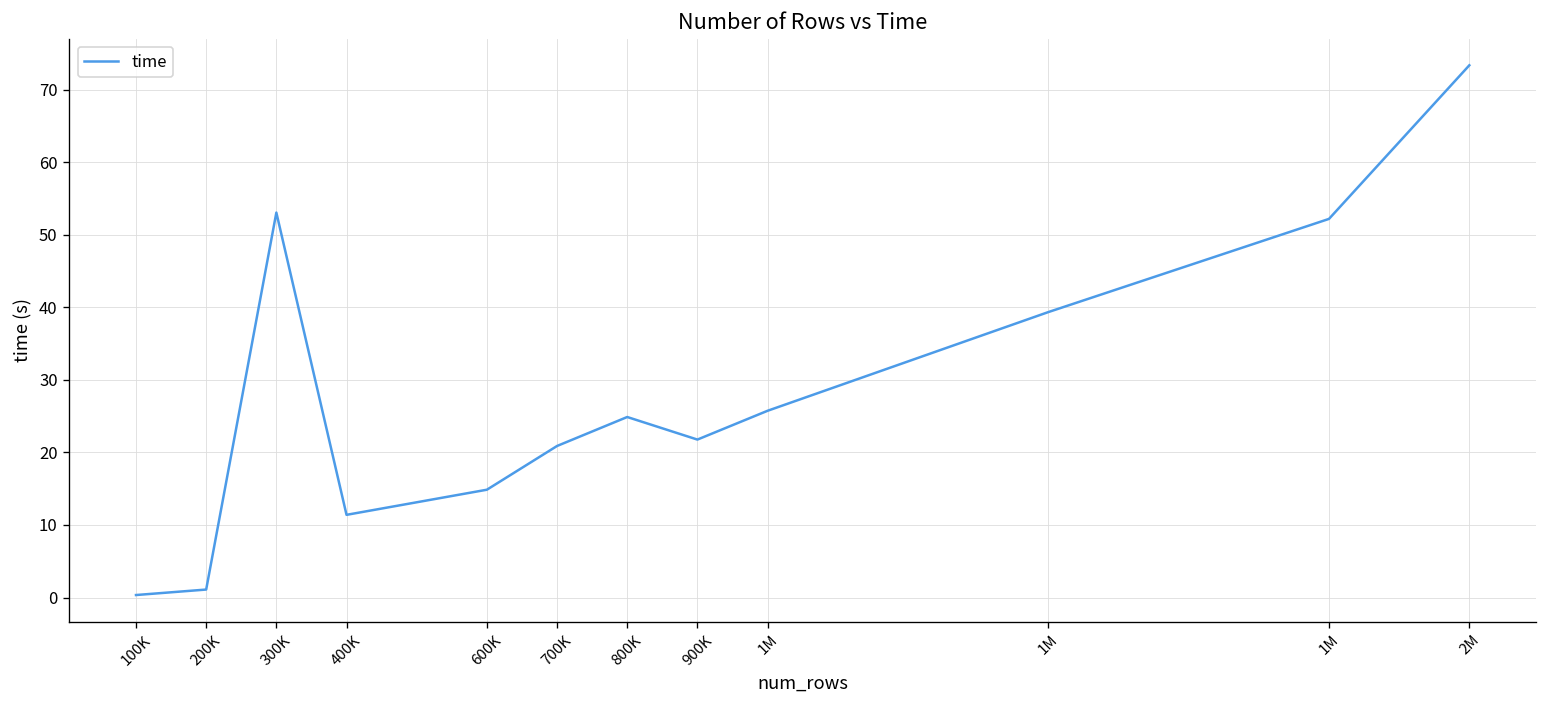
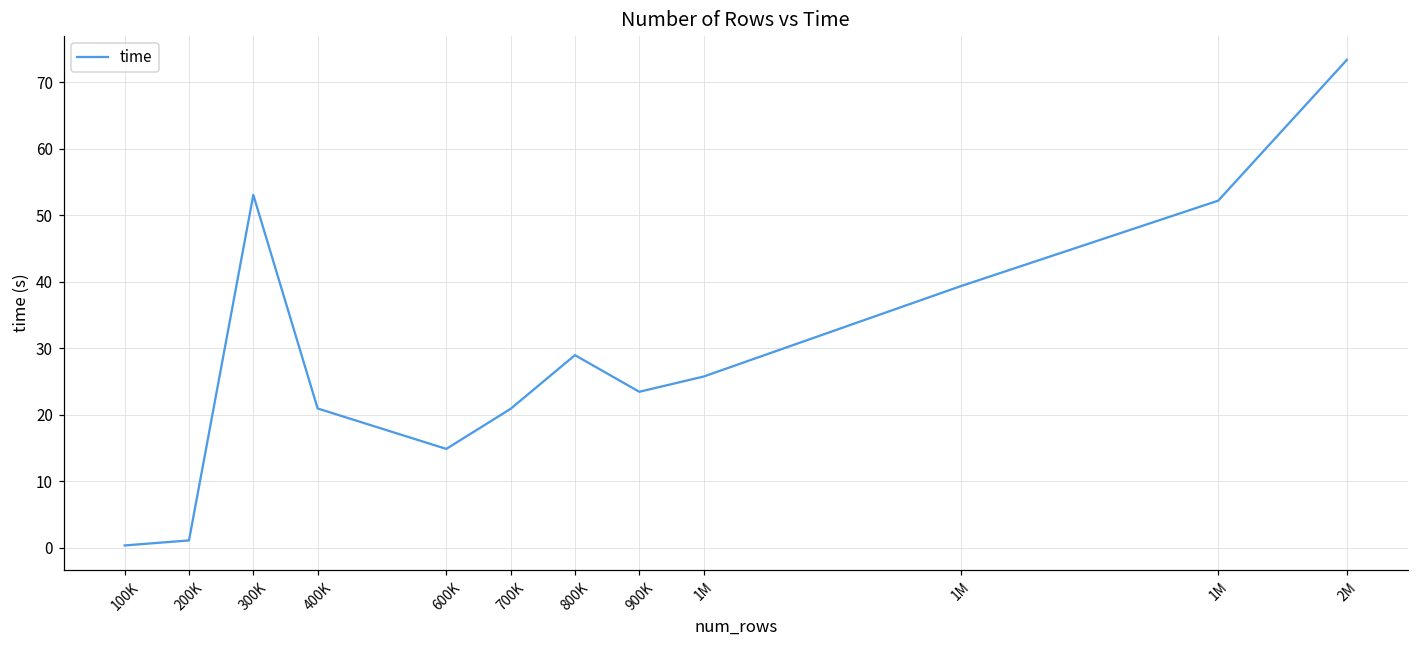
  {
    "100K": 0,
    "200K": 1,
    "300K": 53,
-   "400K": 11,
+   "400K": 21,
    "600K": 15,
    "700K": 21,
-   "800K": 25,
-   "900K": 22,
+   "800K": 29,
+   "900K": 23,
    "2M": 73
  }
